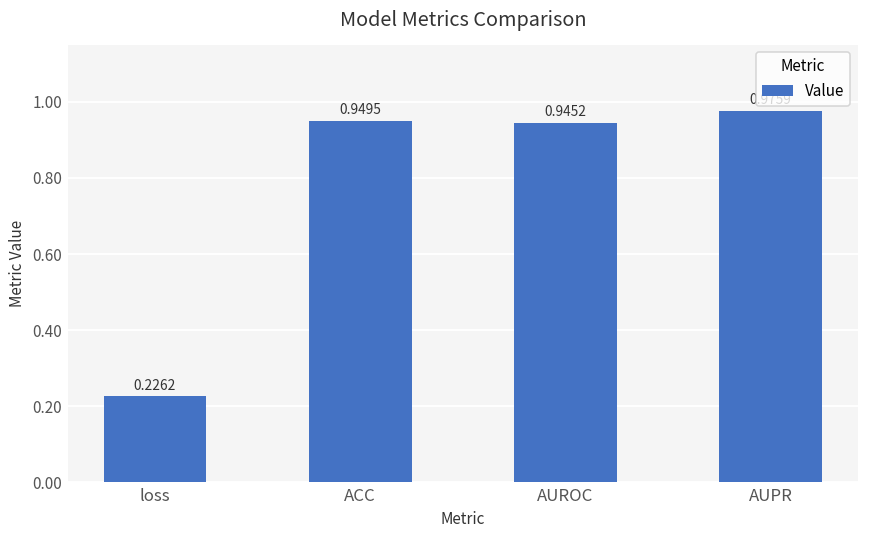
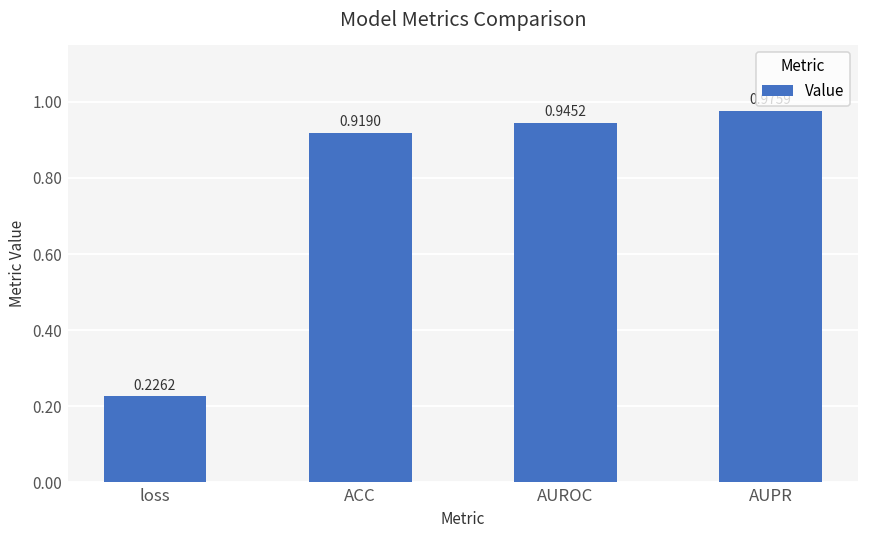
  {
    "loss": 0.2262,
-   "ACC": 0.9495,
+   "ACC": 0.9190,
    "AUROC": 0.9452
  }
